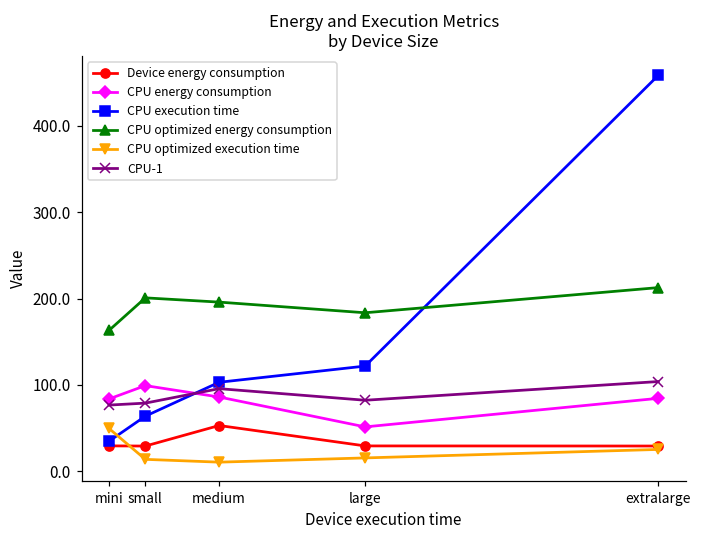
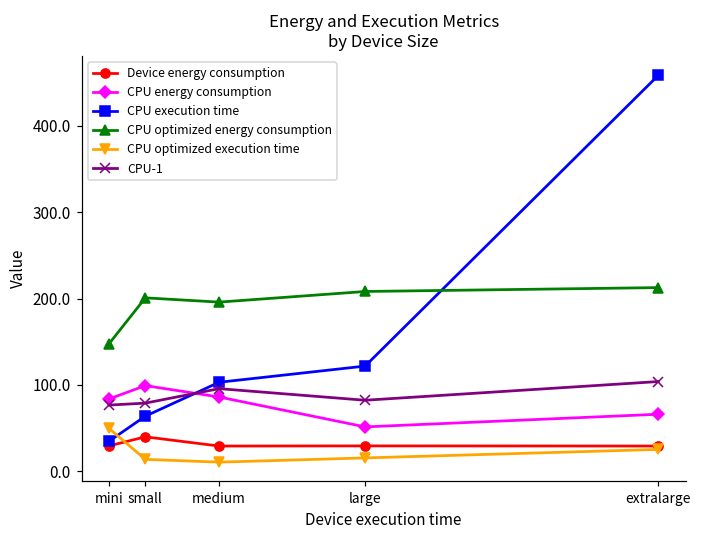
  {
    "Device energy consumption": {
      "mini": 30,
-     "small": 30,
-     "medium": 50,
+     "small": 40,
+     "medium": 30,
      "large": 30,
      "extralarge": 30
    },
    "CPU energy consumption": {
      "mini": 80,
      "small": 100,
      "medium": 90,
      "large": 50,
-     "extralarge": 80
+     "extralarge": 70
    },
    "CPU execution time": {
      "mini": 30,
      "small": 60,
      "medium": 100,
      "large": 120,
      "extralarge": 460
    },
    "CPU optimized energy consumption": {
-     "mini": 160,
+     "mini": 150,
      "small": 200,
      "medium": 200,
-     "large": 180,
+     "large": 210,
      "extralarge": 210
    },
    "CPU optimized execution time": {
      "mini": 50,
      "small": 10,
      "medium": 10,
      "large": 20,
      "extralarge": 30
    },
    "CPU-1": {
      "mini": 80,
      "small": 80,
      "medium": 100,
      "large": 80,
      "extralarge": 100
    }
  }
